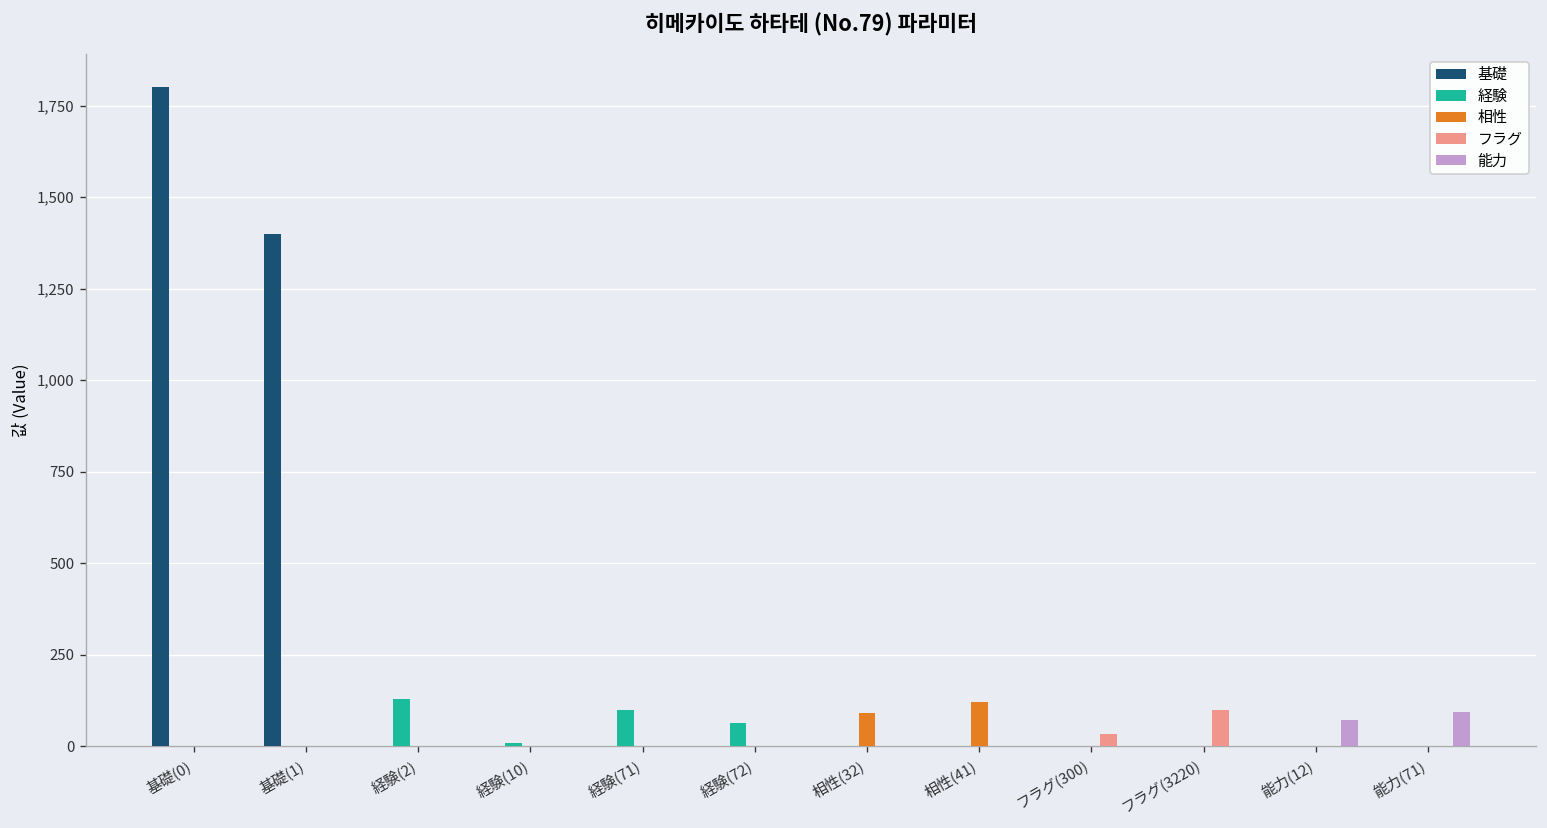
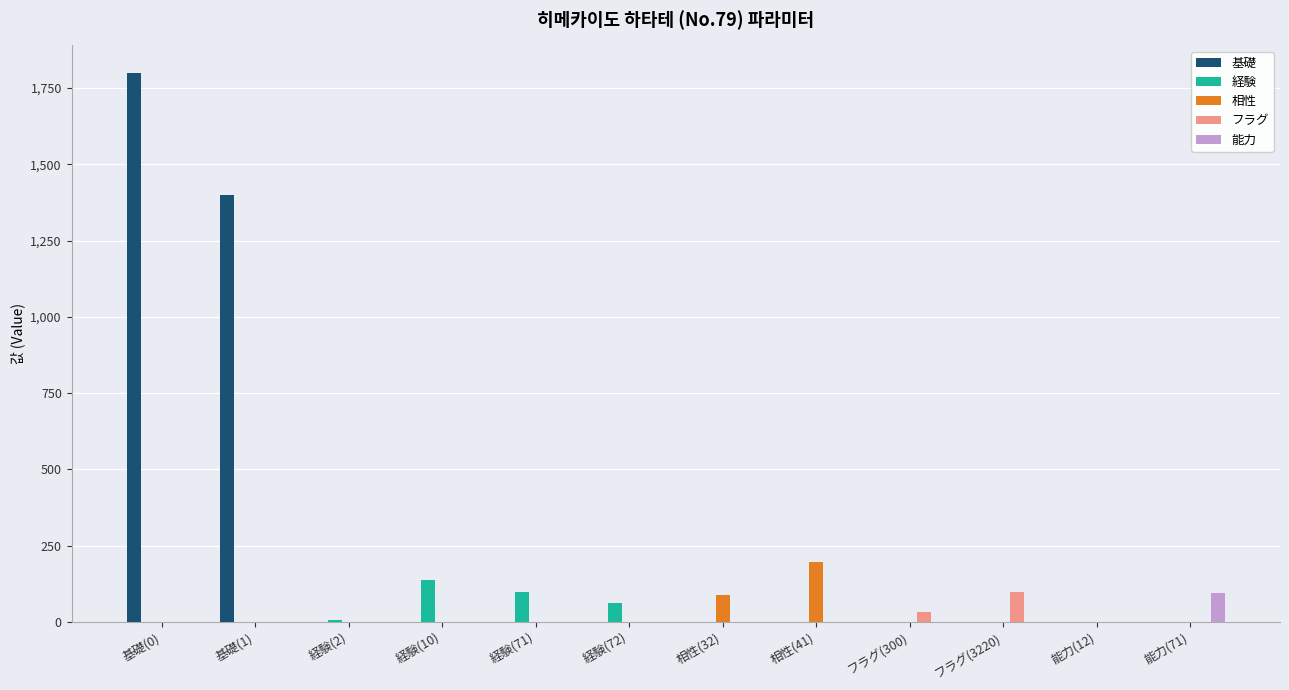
  {
    "基礎": {
      "基礎(0)": "1,800",
      "基礎(1)": "1,400",
      "経験(2)": "0",
      "経験(10)": "0",
      "経験(71)": "0",
      "経験(72)": "0",
      "相性(32)": "0",
      "相性(41)": "0",
      "フラグ(300)": "0",
      "フラグ(3220)": "0",
      "能力(12)": "0",
      "能力(71)": "0"
    },
    "経験": {
      "基礎(0)": "0",
      "基礎(1)": "0",
-     "経験(2)": "130",
-     "経験(10)": "10",
+     "経験(2)": "10",
+     "経験(10)": "140",
      "経験(71)": "100",
      "経験(72)": "60",
      "相性(32)": "0",
      "相性(41)": "0",
      "フラグ(300)": "0",
      "フラグ(3220)": "0",
      "能力(12)": "0",
      "能力(71)": "0"
    },
    "相性": {
      "基礎(0)": "0",
      "基礎(1)": "0",
      "経験(2)": "0",
      "経験(10)": "0",
      "経験(71)": "0",
      "経験(72)": "0",
      "相性(32)": "90",
-     "相性(41)": "120",
+     "相性(41)": "200",
      "フラグ(300)": "0",
      "フラグ(3220)": "0",
      "能力(12)": "0",
      "能力(71)": "0"
    },
    "フラグ": {
      "基礎(0)": "0",
      "基礎(1)": "0",
      "経験(2)": "0",
      "経験(10)": "0",
      "経験(71)": "0",
      "経験(72)": "0",
      "相性(32)": "0",
      "相性(41)": "0",
      "フラグ(300)": "30",
      "フラグ(3220)": "100",
      "能力(12)": "0",
      "能力(71)": "0"
    },
    "能力": {
      "基礎(0)": "0",
      "基礎(1)": "0",
      "経験(2)": "0",
      "経験(10)": "0",
      "経験(71)": "0",
      "経験(72)": "0",
      "相性(32)": "0",
      "相性(41)": "0",
      "フラグ(300)": "0",
      "フラグ(3220)": "0",
-     "能力(12)": "70",
+     "能力(12)": "0",
      "能力(71)": "100"
    }
  }
